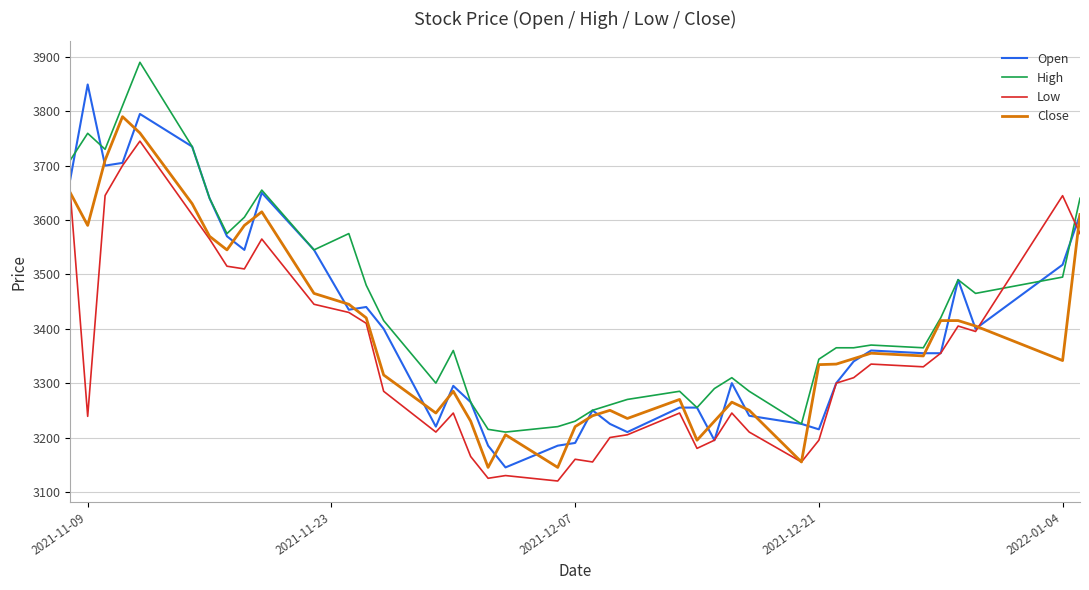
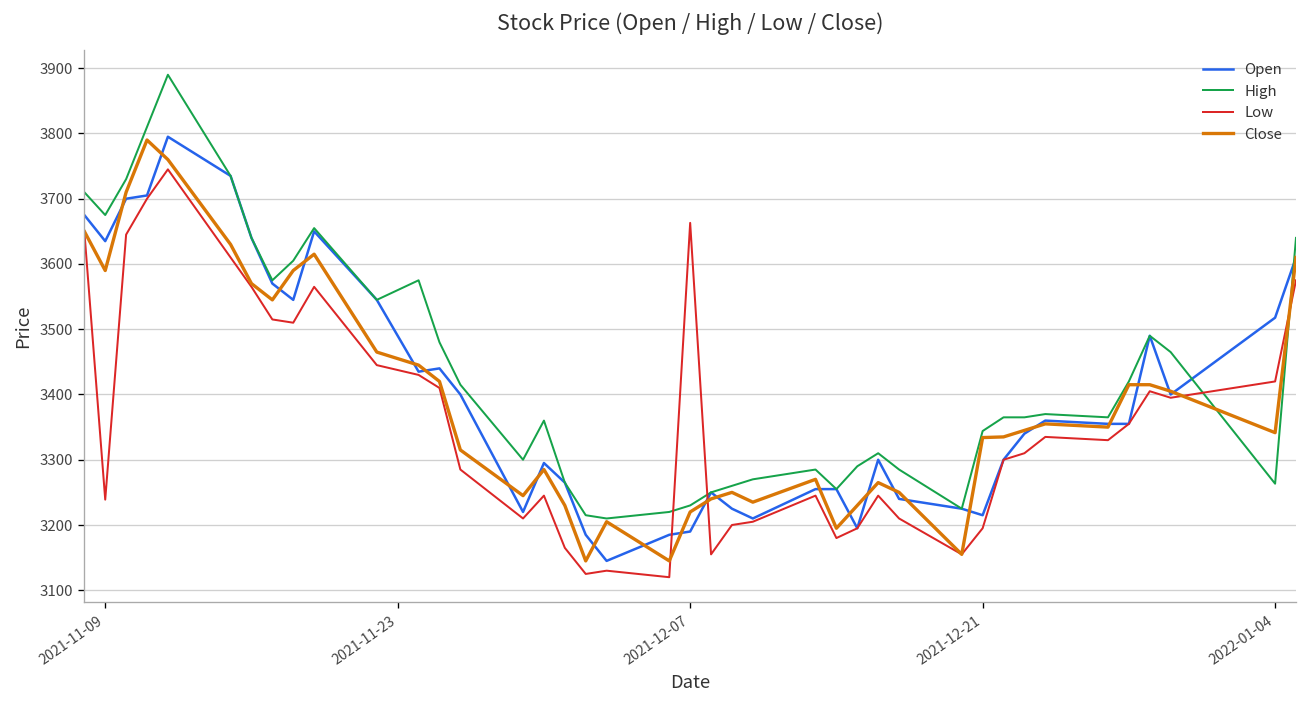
  {
    "Open": {
-     "2021-11-09": 3850,
+     "2021-11-09": 3640,
      "2021-12-07": 3190,
      "2021-12-21": 3220,
      "2022-01-04": 3520
    },
    "High": {
-     "2021-11-09": 3760,
+     "2021-11-09": 3680,
      "2021-12-07": 3230,
      "2021-12-21": 3340,
-     "2022-01-04": 3500
+     "2022-01-04": 3260
    },
    "Low": {
      "2021-11-09": 3240,
-     "2021-12-07": 3160,
+     "2021-12-07": 3660,
      "2021-12-21": 3200,
-     "2022-01-04": 3640
+     "2022-01-04": 3420
    },
    "Close": {
      "2021-11-09": 3590,
      "2021-12-07": 3220,
      "2021-12-21": 3330,
      "2022-01-04": 3340
    }
  }
